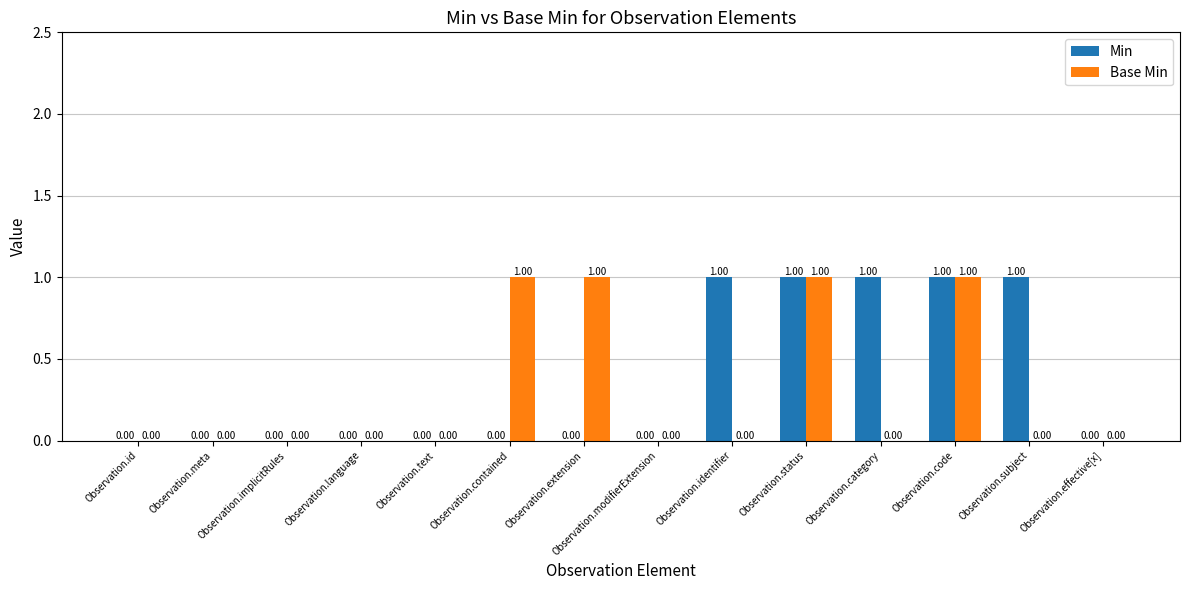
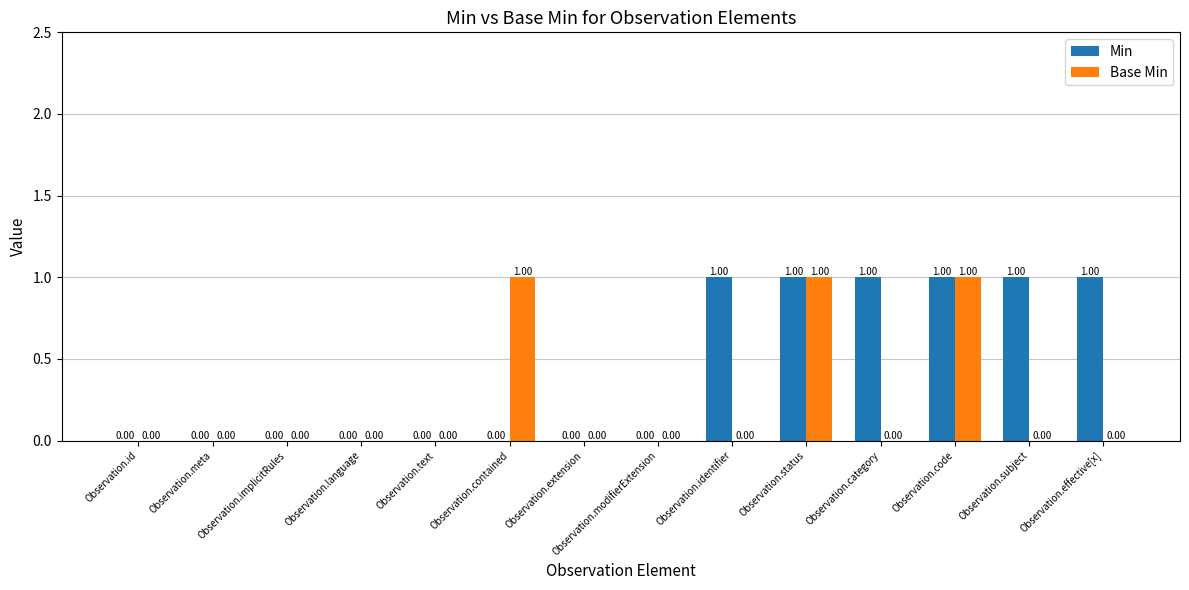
  {
    "Min": {
      "Observation.id": 0.00,
      "Observation.meta": 0.00,
      "Observation.implicitRules": 0.00,
      "Observation.language": 0.00,
      "Observation.text": 0.00,
      "Observation.contained": 0.00,
      "Observation.extension": 0.00,
      "Observation.modifierExtension": 0.00,
      "Observation.identifier": 1.00,
      "Observation.status": 1.00,
      "Observation.category": 1.00,
      "Observation.code": 1.00,
      "Observation.subject": 1.00,
-     "Observation.effective[x]": 0.00
+     "Observation.effective[x]": 1.00
    },
    "Base Min": {
      "Observation.id": 0.00,
      "Observation.meta": 0.00,
      "Observation.implicitRules": 0.00,
      "Observation.language": 0.00,
      "Observation.text": 0.00,
      "Observation.contained": 1.00,
-     "Observation.extension": 1.00,
+     "Observation.extension": 0.00,
      "Observation.modifierExtension": 0.00,
      "Observation.identifier": 0.00,
      "Observation.status": 1.00,
      "Observation.category": 0.00,
      "Observation.code": 1.00,
      "Observation.subject": 0.00,
      "Observation.effective[x]": 0.00
    }
  }
